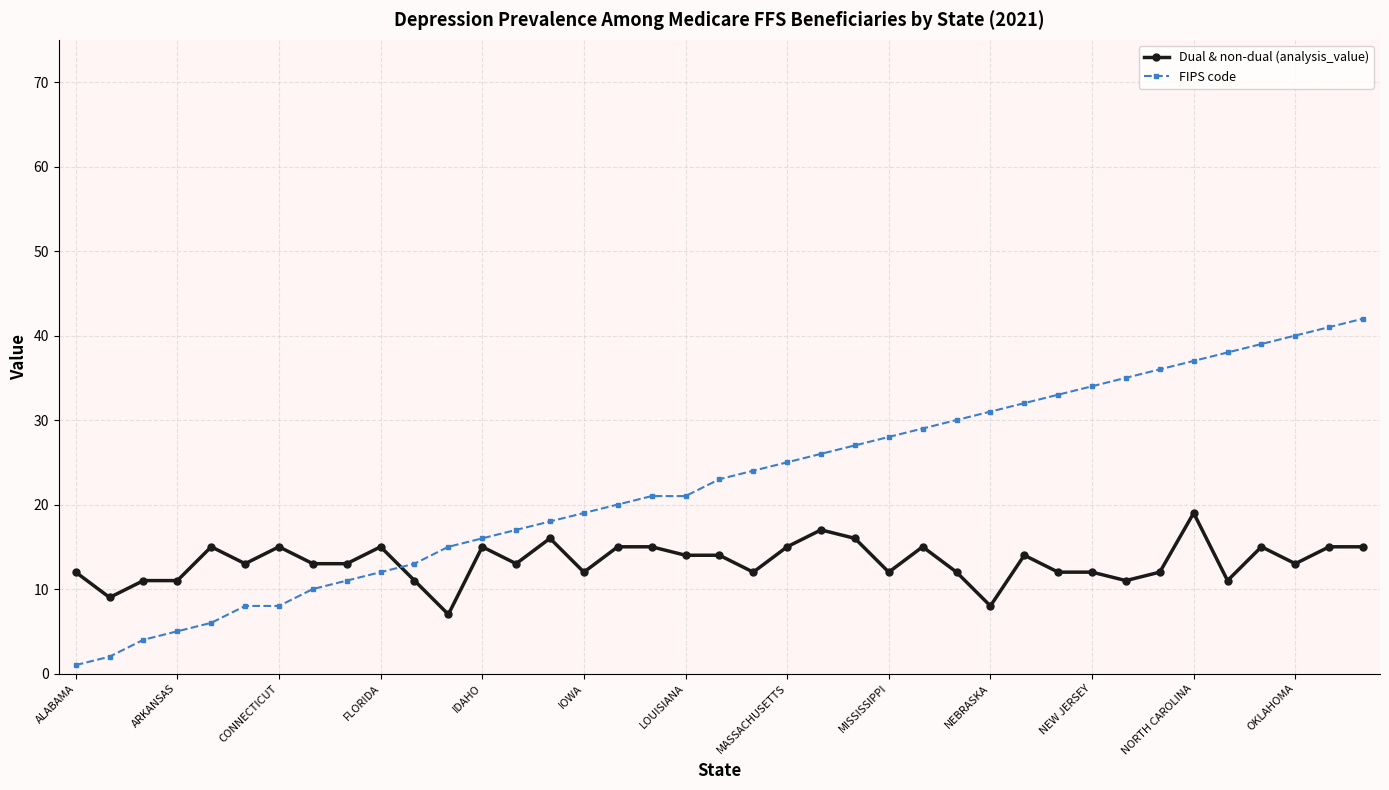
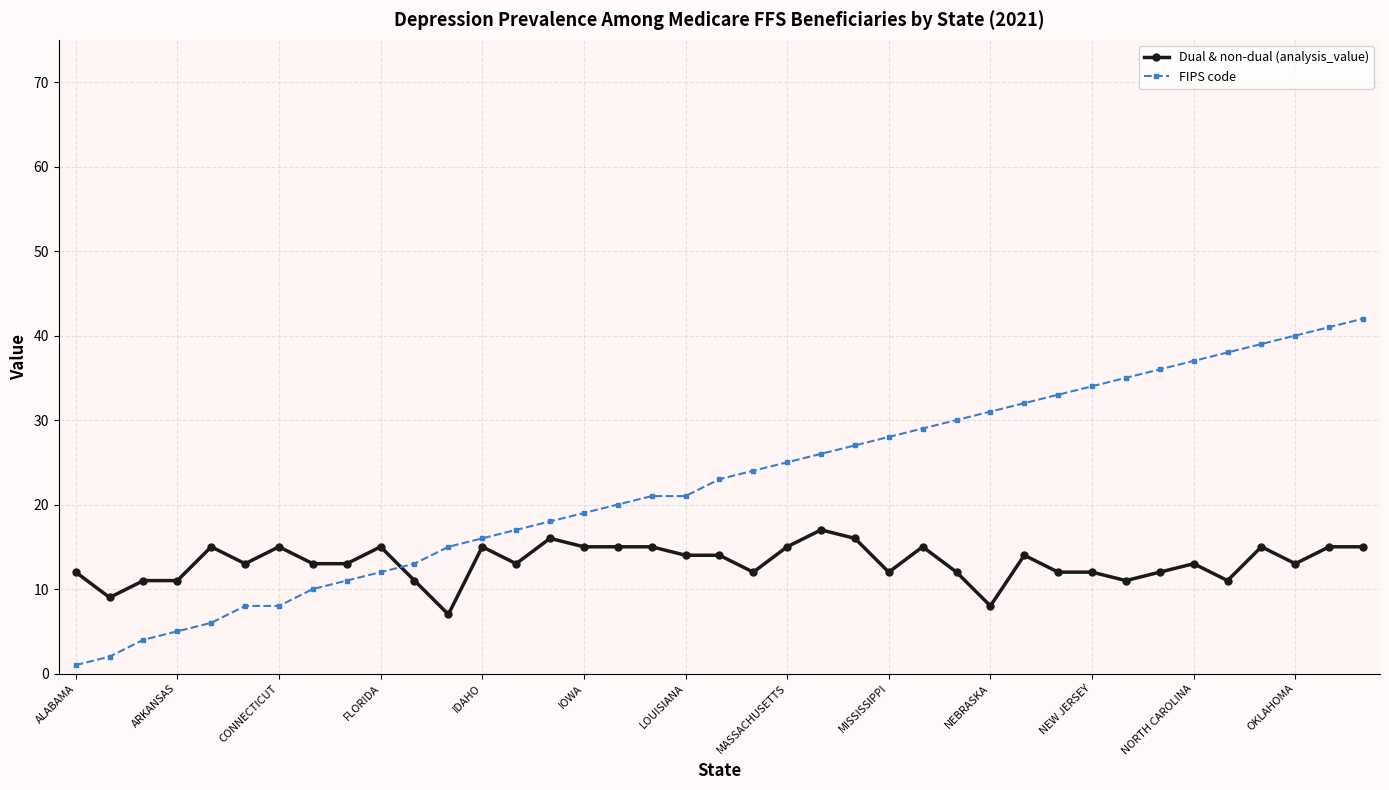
  {
    "Dual & non-dual (analysis_value)": {
      "ALABAMA": 12,
      "ARKANSAS": 11,
      "CONNECTICUT": 15,
      "FLORIDA": 15,
      "IDAHO": 15,
-     "IOWA": 12,
+     "IOWA": 15,
      "LOUISIANA": 14,
      "MASSACHUSETTS": 15,
      "MISSISSIPPI": 12,
      "NEBRASKA": 8,
      "NEW JERSEY": 12,
-     "NORTH CAROLINA": 19,
+     "NORTH CAROLINA": 13,
      "OKLAHOMA": 13
    },
    "FIPS code": {
      "ALABAMA": 1,
      "ARKANSAS": 5,
      "CONNECTICUT": 8,
      "FLORIDA": 12,
      "IDAHO": 16,
      "IOWA": 19,
      "LOUISIANA": 21,
      "MASSACHUSETTS": 25,
      "MISSISSIPPI": 28,
      "NEBRASKA": 31,
      "NEW JERSEY": 34,
      "NORTH CAROLINA": 37,
      "OKLAHOMA": 40
    }
  }
